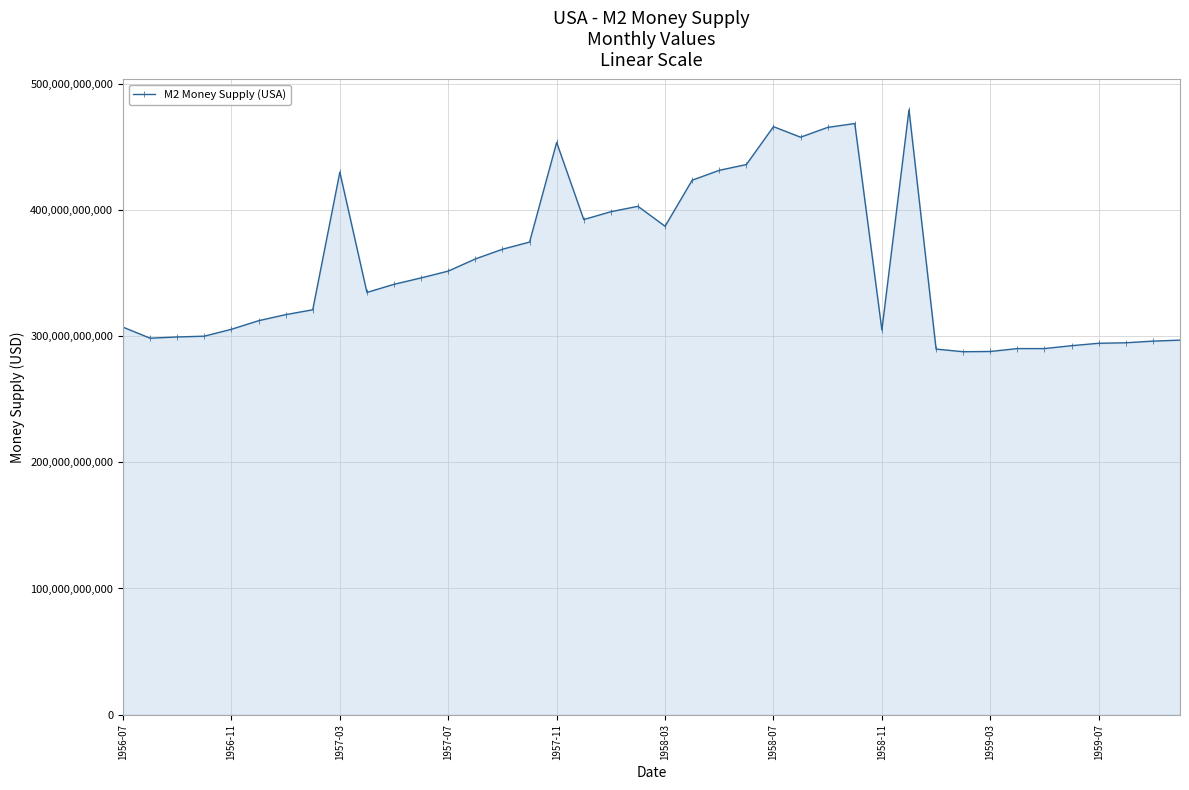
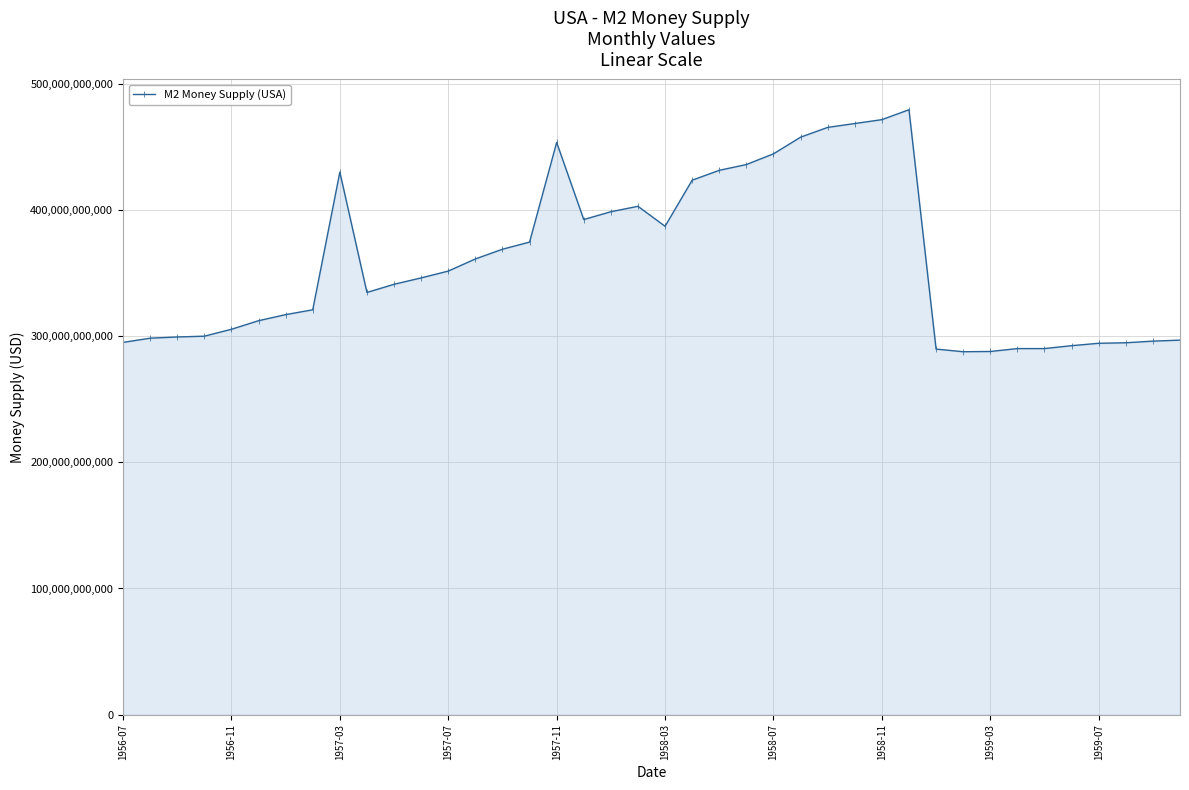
  {
-   "1956-07": "307,000,000,000",
+   "1956-07": "295,000,000,000",
    "1956-11": "306,000,000,000",
    "1957-03": "430,000,000,000",
    "1957-07": "352,000,000,000",
    "1957-11": "454,000,000,000",
    "1958-03": "387,000,000,000",
-   "1958-07": "466,000,000,000",
-   "1958-11": "305,000,000,000",
+   "1958-07": "445,000,000,000",
+   "1958-11": "472,000,000,000",
    "1959-03": "288,000,000,000",
    "1959-07": "294,000,000,000"
  }
